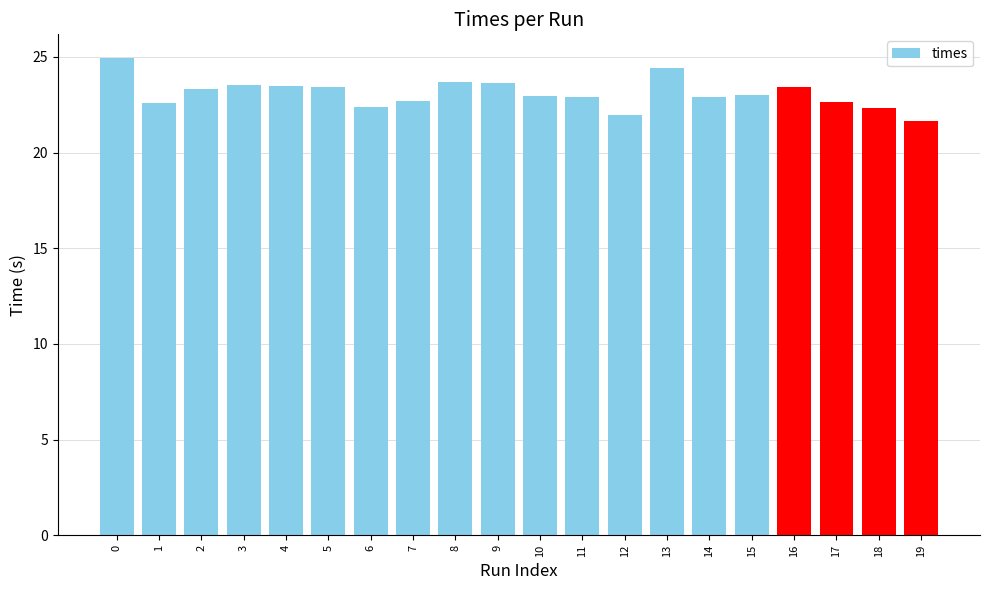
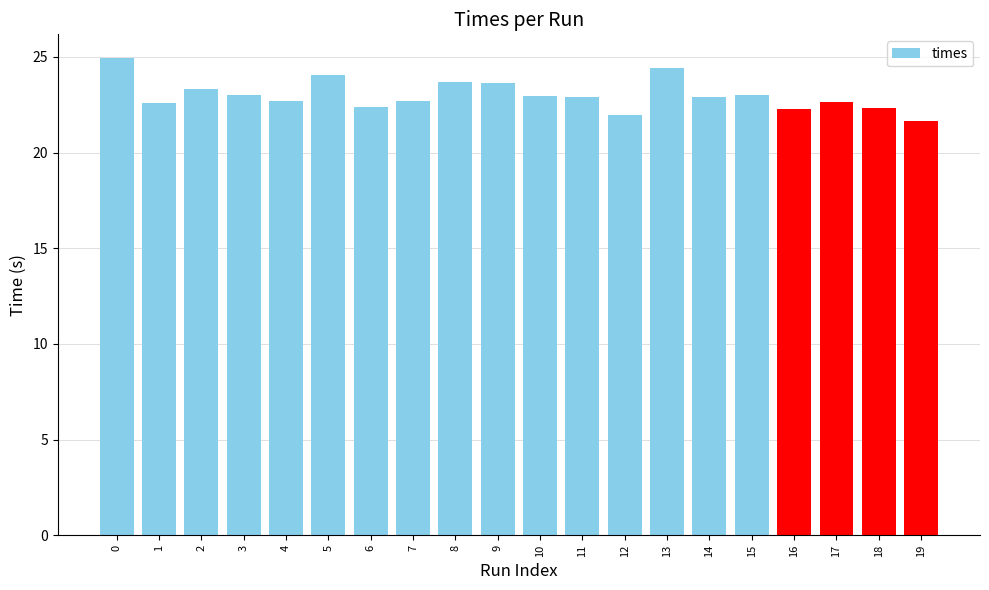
  {
    "0": 24.9,
    "1": 22.6,
    "2": 23.3,
-   "3": 23.5,
-   "4": 23.5,
-   "5": 23.4,
+   "3": 23.0,
+   "4": 22.7,
+   "5": 24.0,
    "6": 22.4,
    "7": 22.7,
    "8": 23.7,
    "9": 23.6,
    "10": 23.0,
    "11": 22.9,
    "12": 22.0,
    "13": 24.4,
    "14": 22.9,
    "15": 23.0,
-   "16": 23.4,
+   "16": 22.3,
    "17": 22.6,
    "18": 22.3,
    "19": 21.6
  }
